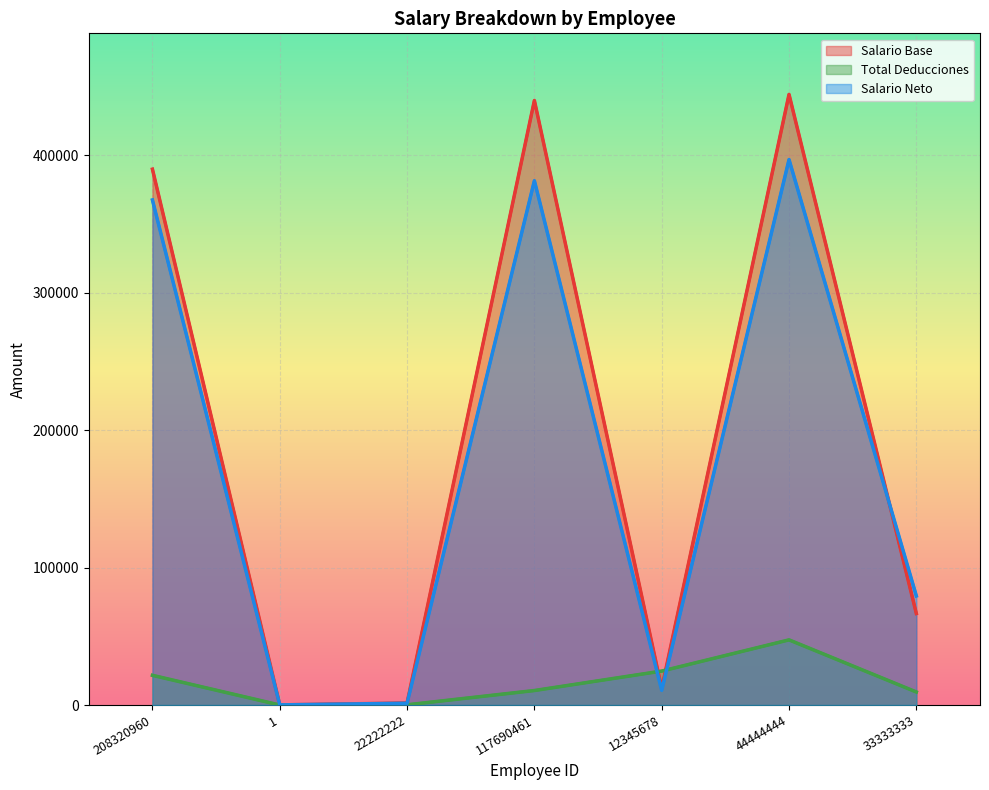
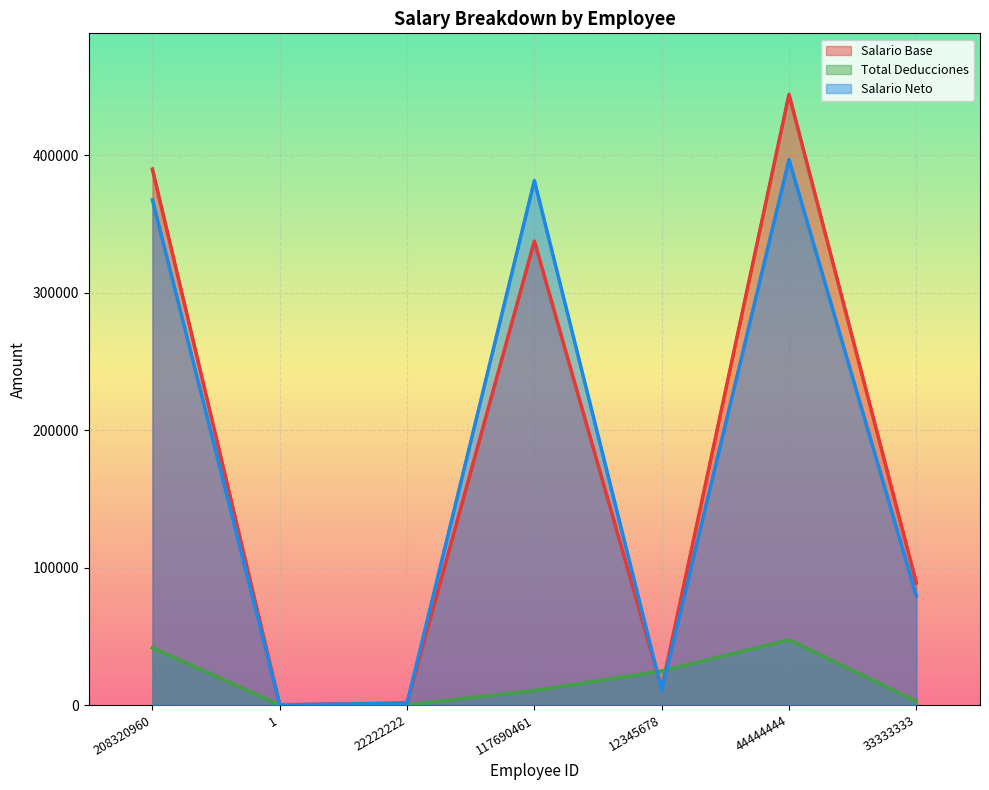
  {
    "Salario Base": {
      "208320960": 390000,
-     "117690461": 440000,
+     "117690461": 338000,
      "44444444": 444000,
-     "33333333": 67000
+     "33333333": 89000
    },
    "Total Deducciones": {
-     "208320960": 22000,
+     "208320960": 42000,
      "117690461": 11000,
      "12345678": 25000,
      "44444444": 47000,
-     "33333333": 9000
+     "33333333": 3000
    },
    "Salario Neto": {
      "208320960": 368000,
      "117690461": 382000,
      "44444444": 397000,
      "33333333": 79000
    }
  }
